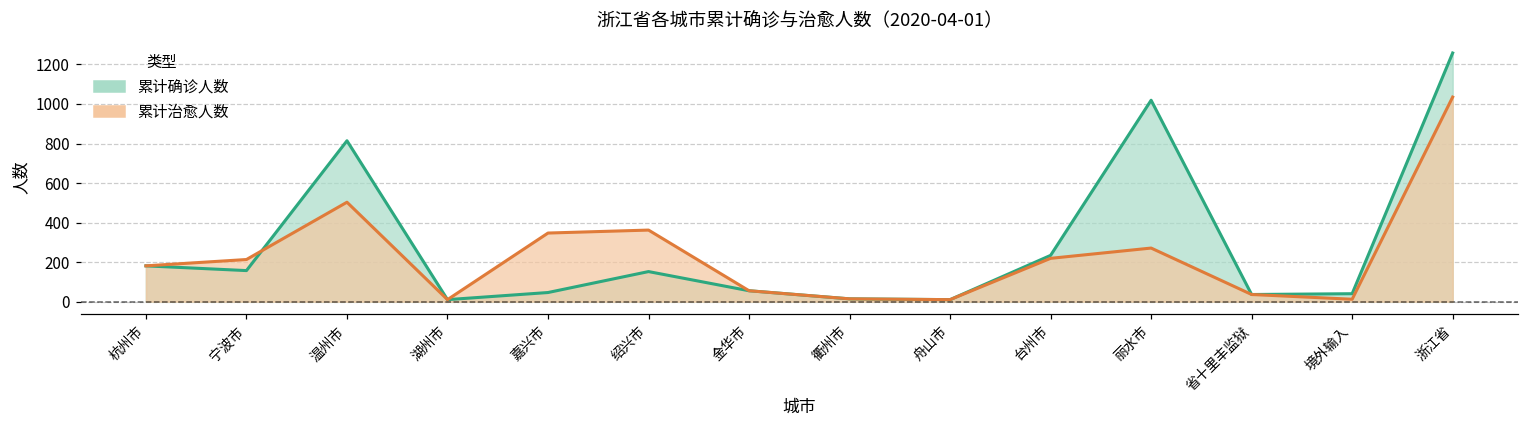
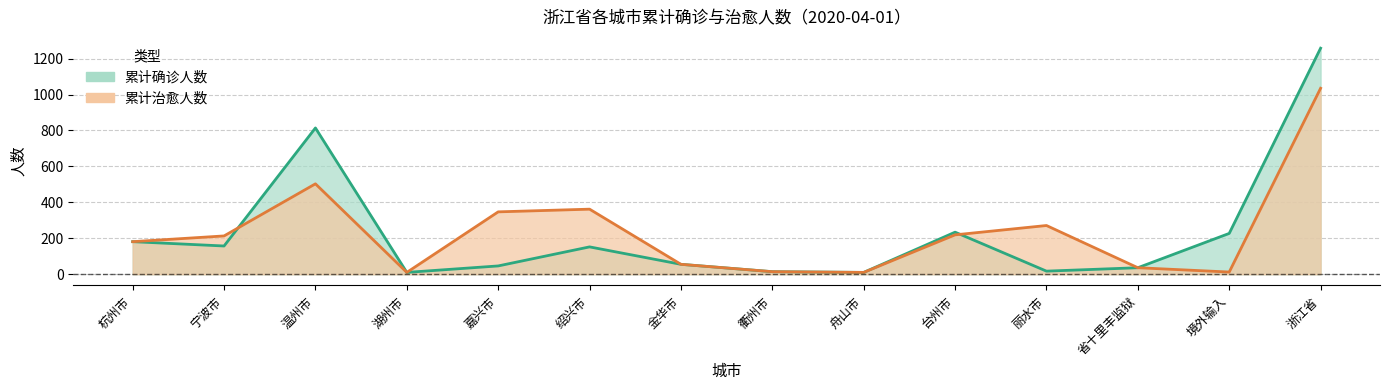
  {
    "累计确诊人数": {
      "宁波市": 160,
      "温州市": 810,
      "嘉兴市": 50,
      "绍兴市": 150,
      "台州市": 230,
-     "丽水市": 1020,
-     "境外输入": 40,
+     "丽水市": 20,
+     "境外输入": 230,
      "浙江省": 1260
    },
    "累计治愈人数": {
      "宁波市": 210,
      "温州市": 500,
      "嘉兴市": 350,
      "绍兴市": 360,
      "台州市": 220,
      "丽水市": 270,
      "境外输入": 10,
      "浙江省": 1040
    }
  }
